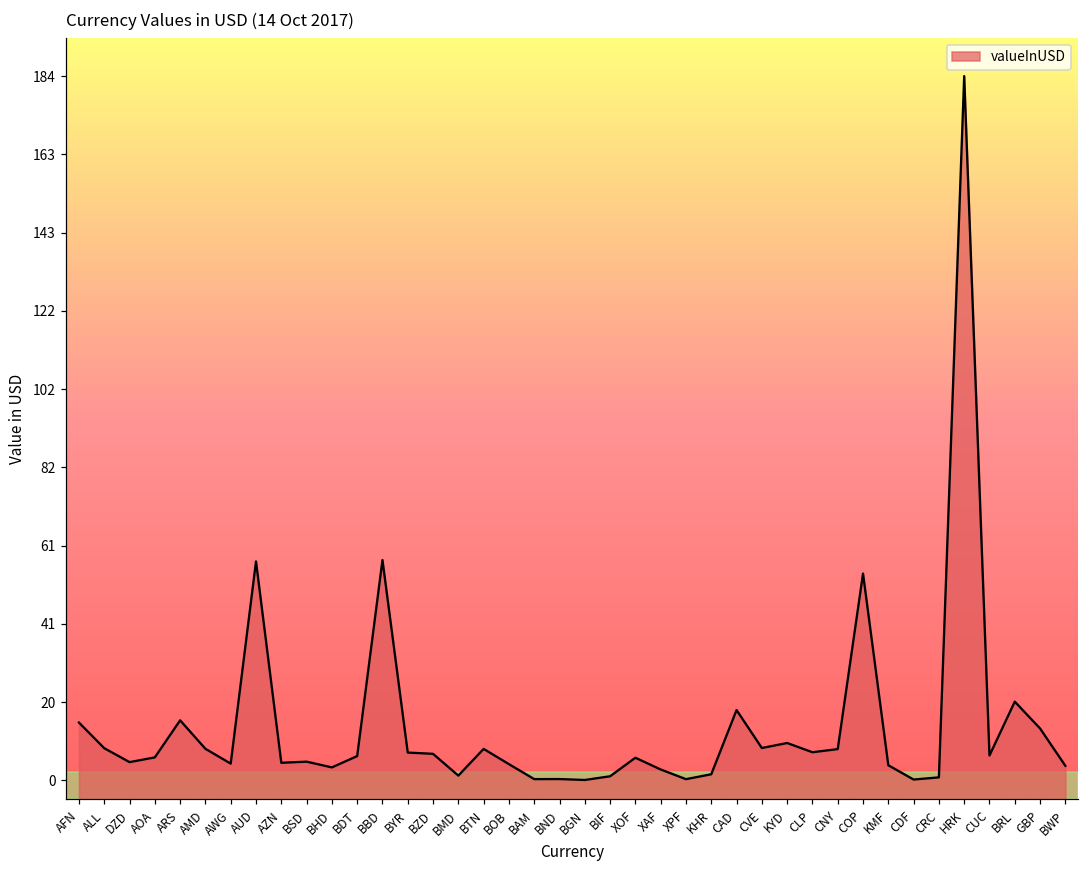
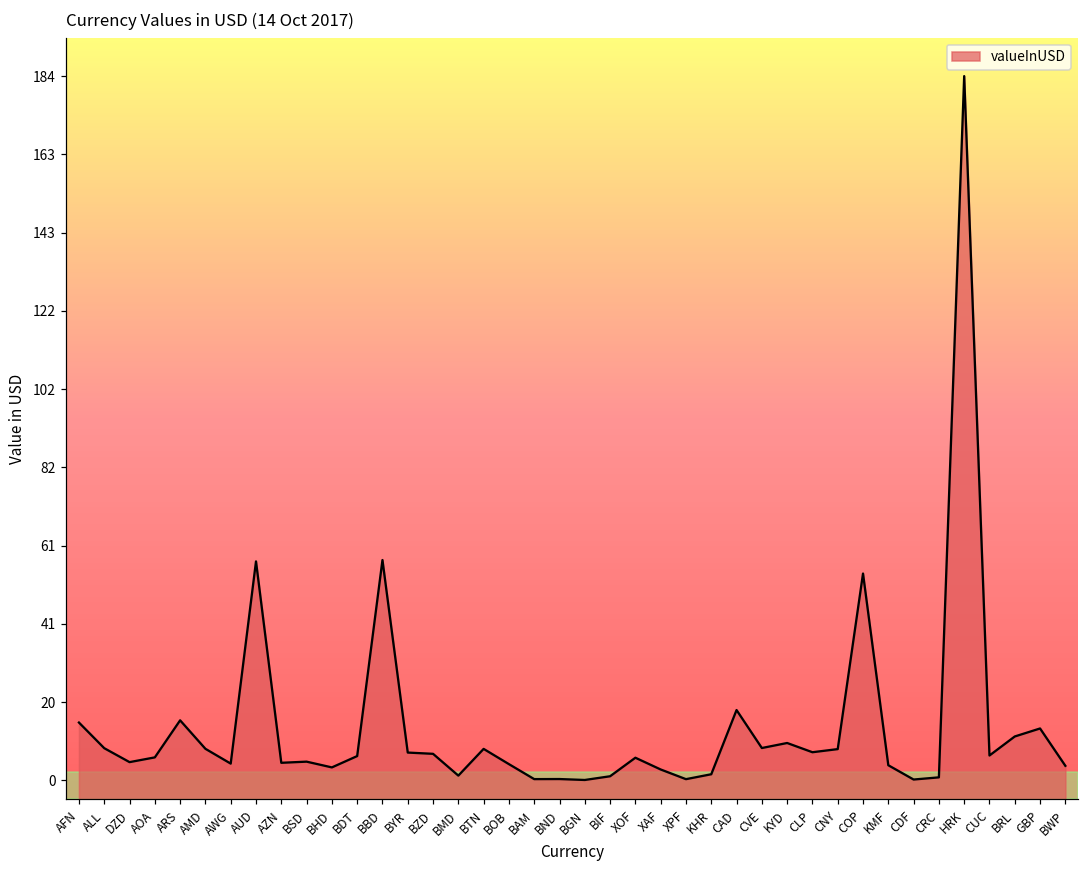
  {
    "AFN": 15,
    "ALL": 8,
    "DZD": 5,
    "AOA": 6,
    "ARS": 16,
    "AMD": 8,
    "AWG": 4,
    "AUD": 57,
    "AZN": 5,
    "BSD": 5,
    "BHD": 3,
    "BDT": 6,
    "BBD": 57,
    "BYR": 7,
    "BZD": 7,
    "BTN": 8,
    "BOB": 4,
    "XOF": 6,
    "XAF": 3,
    "CAD": 18,
    "CVE": 8,
    "KYD": 10,
    "CLP": 7,
    "CNY": 8,
    "COP": 54,
    "KMF": 4,
    "HRK": 184,
    "CUC": 6,
-   "BRL": 21,
+   "BRL": 11,
    "GBP": 14,
    "BWP": 4
  }
